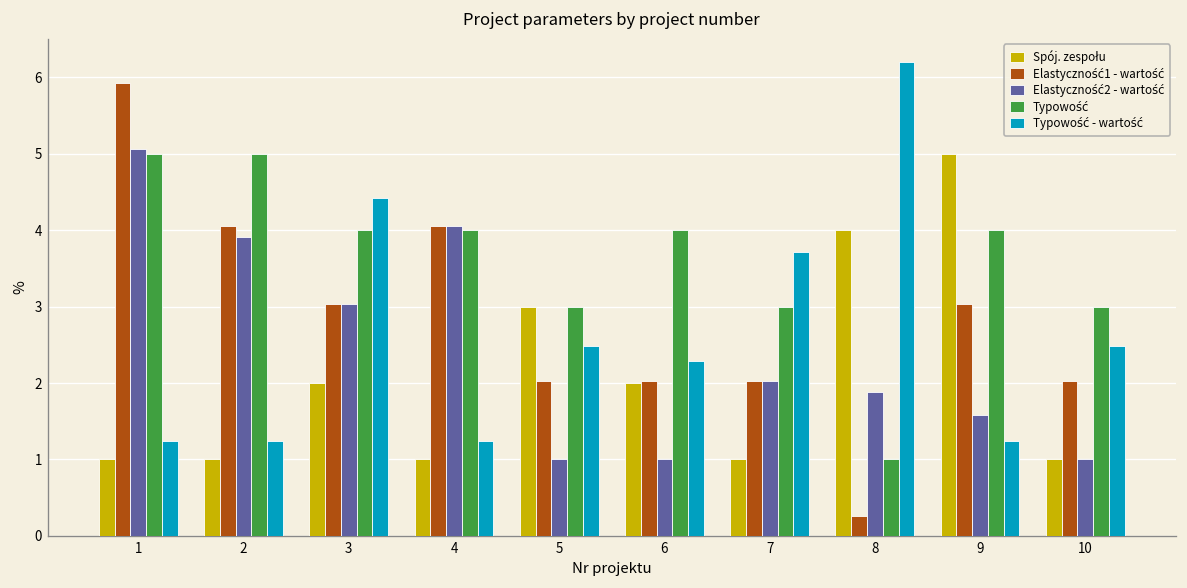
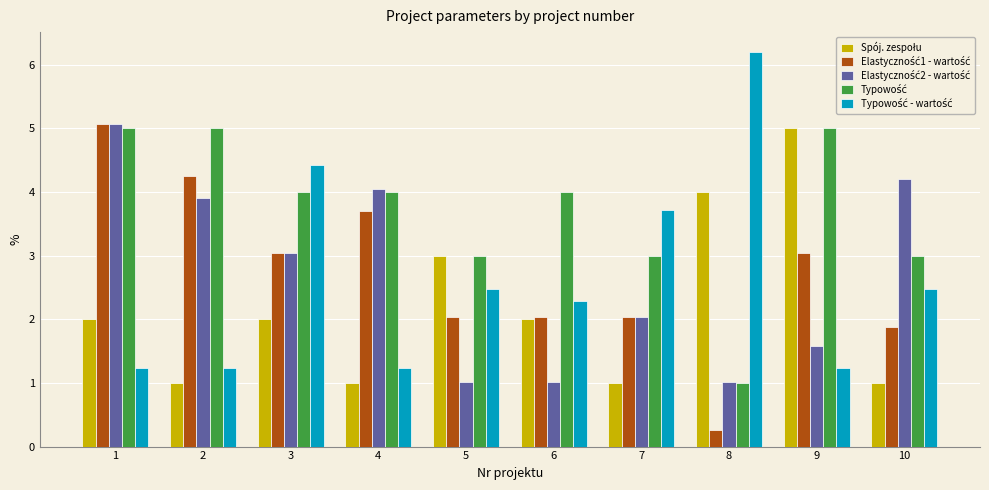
  {
    "Spój. zespołu": {
-     "1": 1,
+     "1": 2,
      "2": 1,
      "3": 2,
      "4": 1,
      "5": 3,
      "6": 2,
      "7": 1,
      "8": 4,
      "9": 5,
      "10": 1
    },
    "Elastyczność1 - wartość": {
-     "1": 5.9,
-     "2": 4.1,
+     "1": 5.1,
+     "2": 4.3,
      "3": 3.0,
-     "4": 4.1,
+     "4": 3.7,
      "5": 2.0,
      "6": 2.0,
      "7": 2.0,
      "8": 0.3,
      "9": 3.0,
-     "10": 2.0
+     "10": 1.9
    },
    "Elastyczność2 - wartość": {
      "1": 5.1,
      "2": 3.9,
      "3": 3.0,
      "4": 4.1,
      "5": 1.0,
      "6": 1.0,
      "7": 2.0,
-     "8": 1.9,
+     "8": 1.0,
      "9": 1.6,
-     "10": 1.0
+     "10": 4.2
    },
    "Typowość": {
      "1": 5,
      "2": 5,
      "3": 4,
      "4": 4,
      "5": 3,
      "6": 4,
      "7": 3,
      "8": 1,
-     "9": 4,
+     "9": 5,
      "10": 3
    },
    "Typowość - wartość": {
      "1": 1.2,
      "2": 1.2,
      "3": 4.4,
      "4": 1.2,
      "5": 2.5,
      "6": 2.3,
      "7": 3.7,
      "8": 6.2,
      "9": 1.2,
      "10": 2.5
    }
  }
